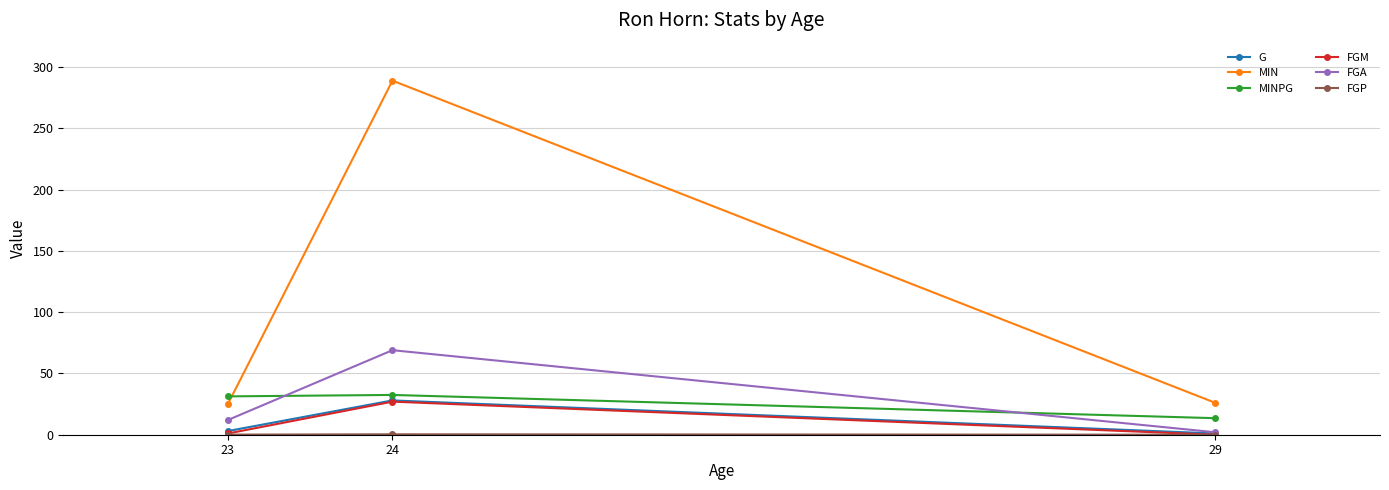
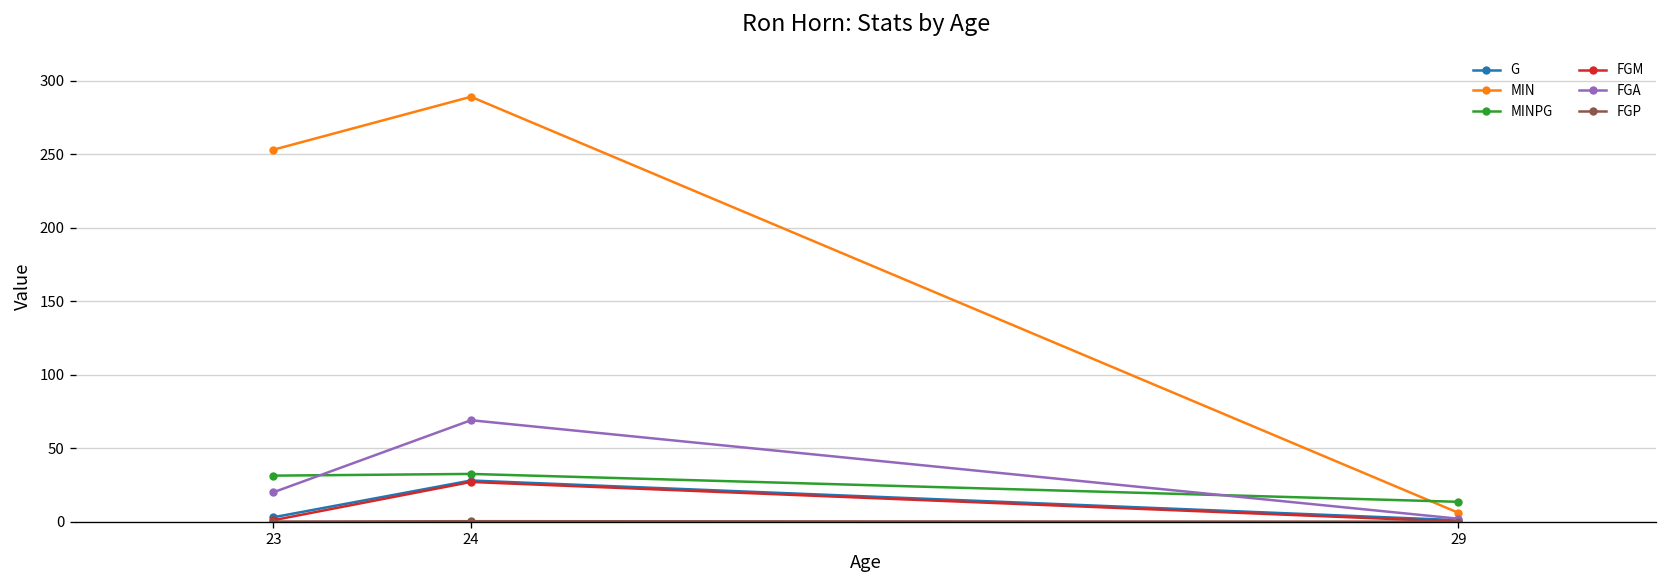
  {
    "MIN": {
-     "23": 25,
+     "23": 253,
      "24": 289,
-     "29": 26
+     "29": 6
    },
    "MINPG": {
      "23": 31,
      "24": 32,
      "29": 14
    },
    "FGA": {
-     "23": 12,
+     "23": 20,
      "24": 69
    },
    "FGP": {
      "24": 0
    }
  }
